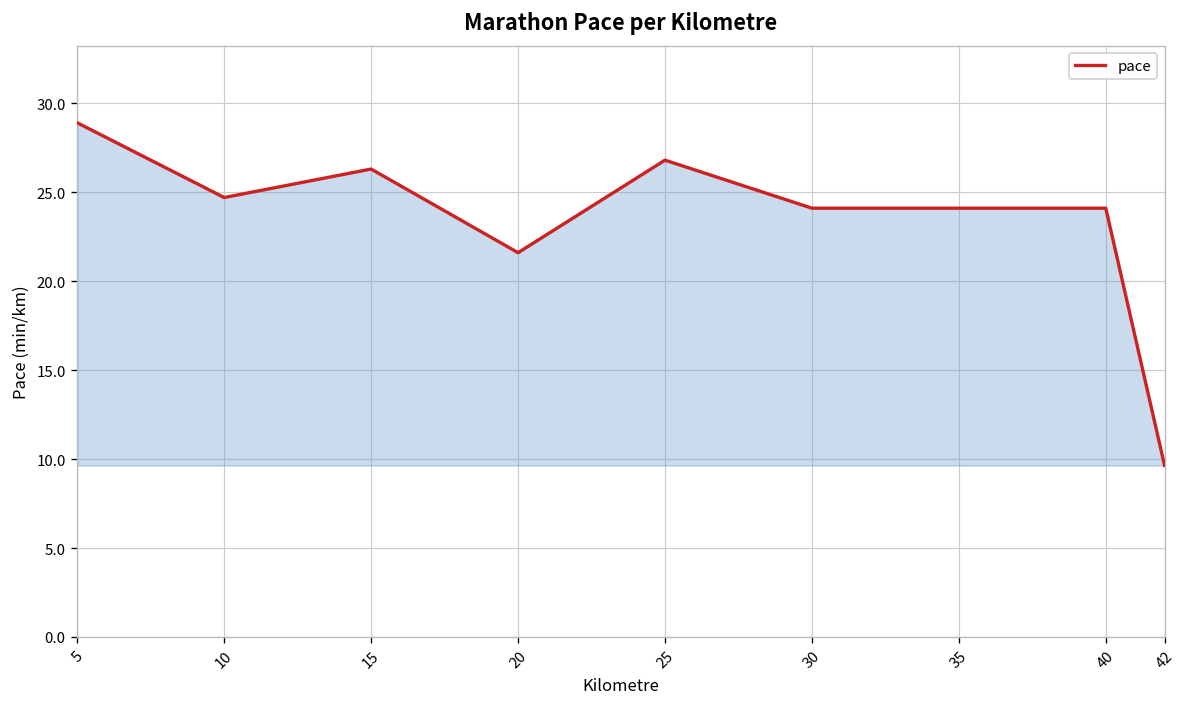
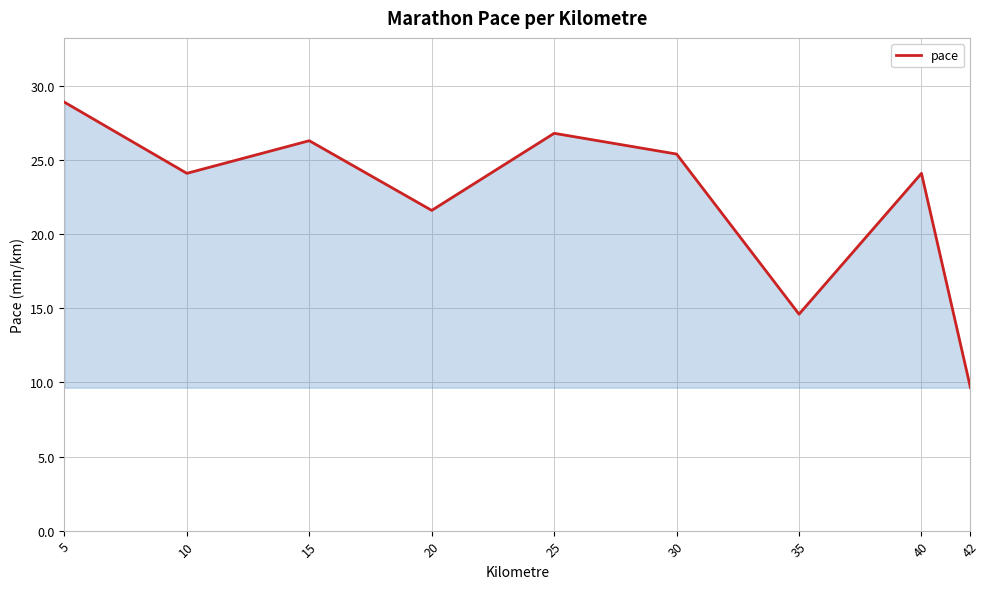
  {
    "5": 28.9,
-   "10": 24.7,
+   "10": 24.1,
    "15": 26.3,
    "20": 21.6,
    "25": 26.8,
-   "30": 24.1,
-   "35": 24.1,
+   "30": 25.4,
+   "35": 14.6,
    "40": 24.1,
    "42": 9.6
  }
